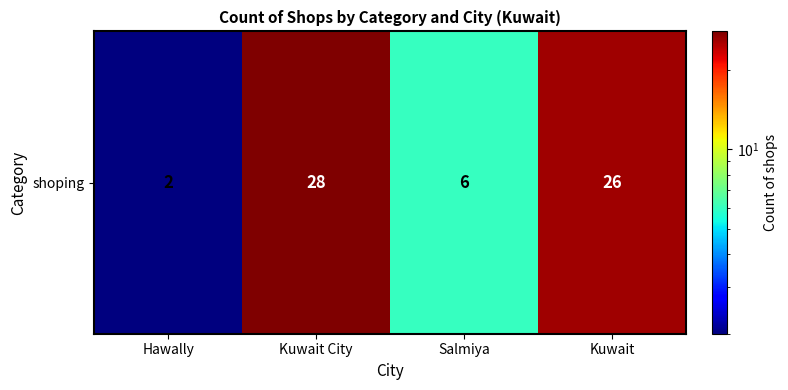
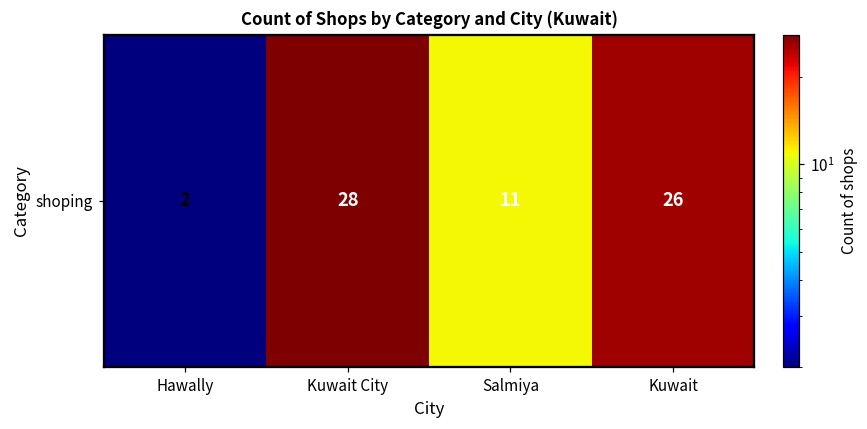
  {
    "shoping": {
      "Hawally": 2,
      "Kuwait City": 28,
-     "Salmiya": 6,
+     "Salmiya": 11,
      "Kuwait": 26
    }
  }
